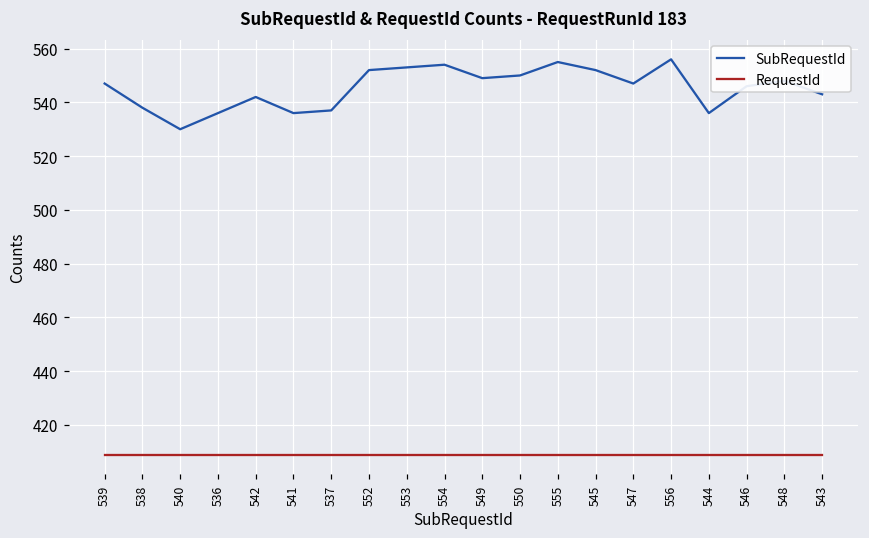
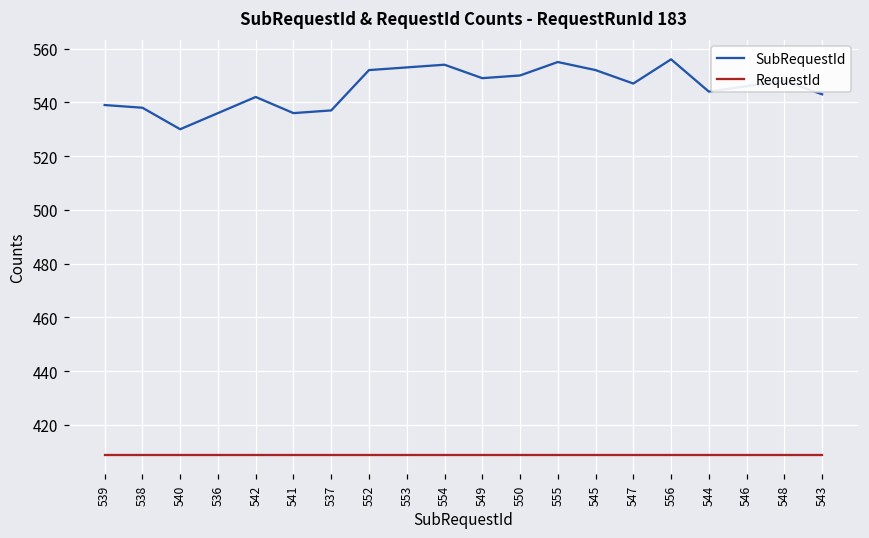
  {
    "SubRequestId": {
-     "539": 547,
+     "539": 539,
      "538": 538,
      "540": 530,
      "536": 536,
      "542": 542,
      "541": 536,
      "537": 537,
      "552": 552,
      "553": 553,
      "554": 554,
      "549": 549,
      "550": 550,
      "555": 555,
      "545": 552,
      "547": 547,
      "556": 556,
-     "544": 536,
+     "544": 544,
      "543": 543
    },
    "RequestId": {
      "539": 409,
      "538": 409,
      "540": 409,
      "536": 409,
      "542": 409,
      "541": 409,
      "537": 409,
      "552": 409,
      "553": 409,
      "554": 409,
      "549": 409,
      "550": 409,
      "555": 409,
      "545": 409,
      "547": 409,
      "556": 409,
      "544": 409,
      "546": 409,
      "548": 409,
      "543": 409
    }
  }
